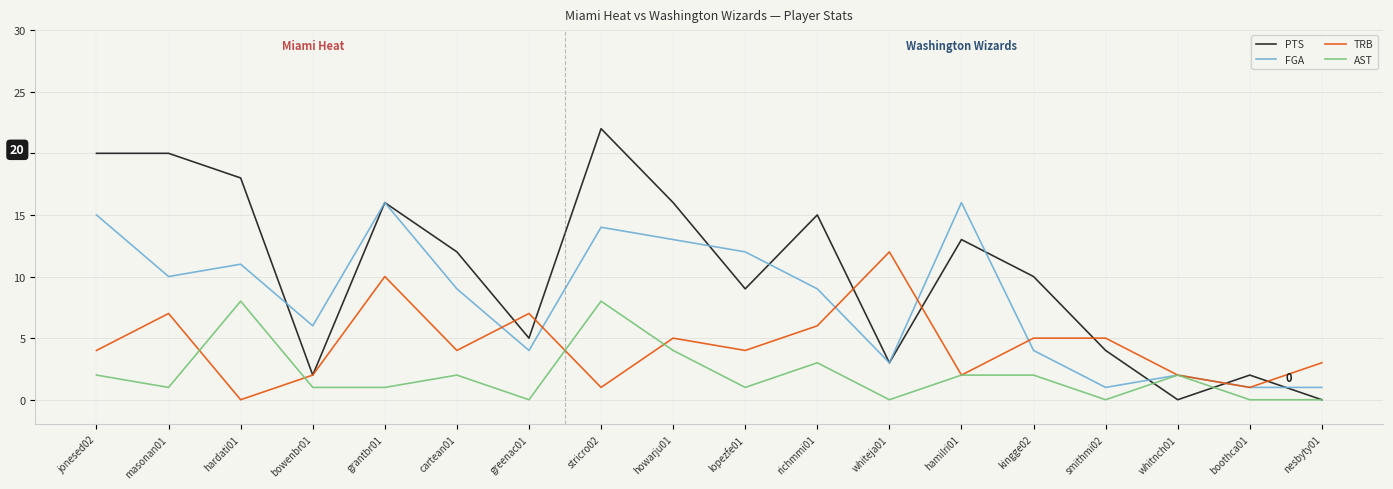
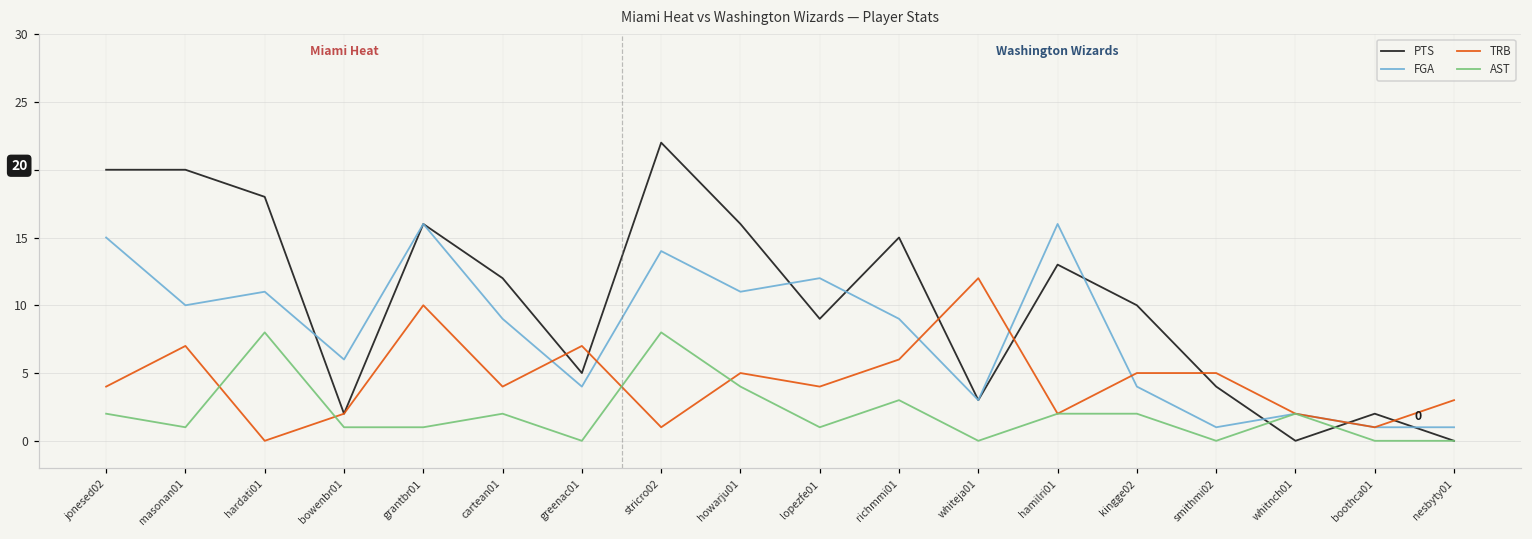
  {
    "PTS": {
      "jonesed02": 20,
      "masonan01": 20,
      "hardati01": 18,
      "cartean01": 12,
      "greenac01": 5,
      "stricro02": 22,
      "howarju01": 16,
      "lopezfe01": 9,
      "richmmi01": 15,
      "hamilri01": 13,
      "kingge02": 10,
      "smithmi02": 4,
      "whitnch01": 0,
      "boothca01": 2
    },
    "FGA": {
      "jonesed02": 15,
      "masonan01": 10,
      "hardati01": 11,
      "bowenbr01": 6,
      "cartean01": 9,
      "greenac01": 4,
      "stricro02": 14,
-     "howarju01": 13,
+     "howarju01": 11,
      "lopezfe01": 12,
      "richmmi01": 9,
      "hamilri01": 16,
      "kingge02": 4,
      "smithmi02": 1,
      "nesbyty01": 1
    },
    "TRB": {
      "jonesed02": 4,
      "masonan01": 7,
      "hardati01": 0,
      "grantbr01": 10,
      "cartean01": 4,
      "greenac01": 7,
      "stricro02": 1,
      "howarju01": 5,
      "lopezfe01": 4,
      "richmmi01": 6,
      "whiteja01": 12,
      "kingge02": 5,
      "smithmi02": 5,
      "nesbyty01": 3
    },
    "AST": {
      "jonesed02": 2,
      "masonan01": 1,
      "hardati01": 8,
      "bowenbr01": 1,
      "grantbr01": 1,
      "cartean01": 2,
      "greenac01": 0,
      "stricro02": 8,
      "howarju01": 4,
      "lopezfe01": 1,
      "richmmi01": 3,
      "whiteja01": 0,
      "kingge02": 2,
      "smithmi02": 0,
      "boothca01": 0
    }
  }
